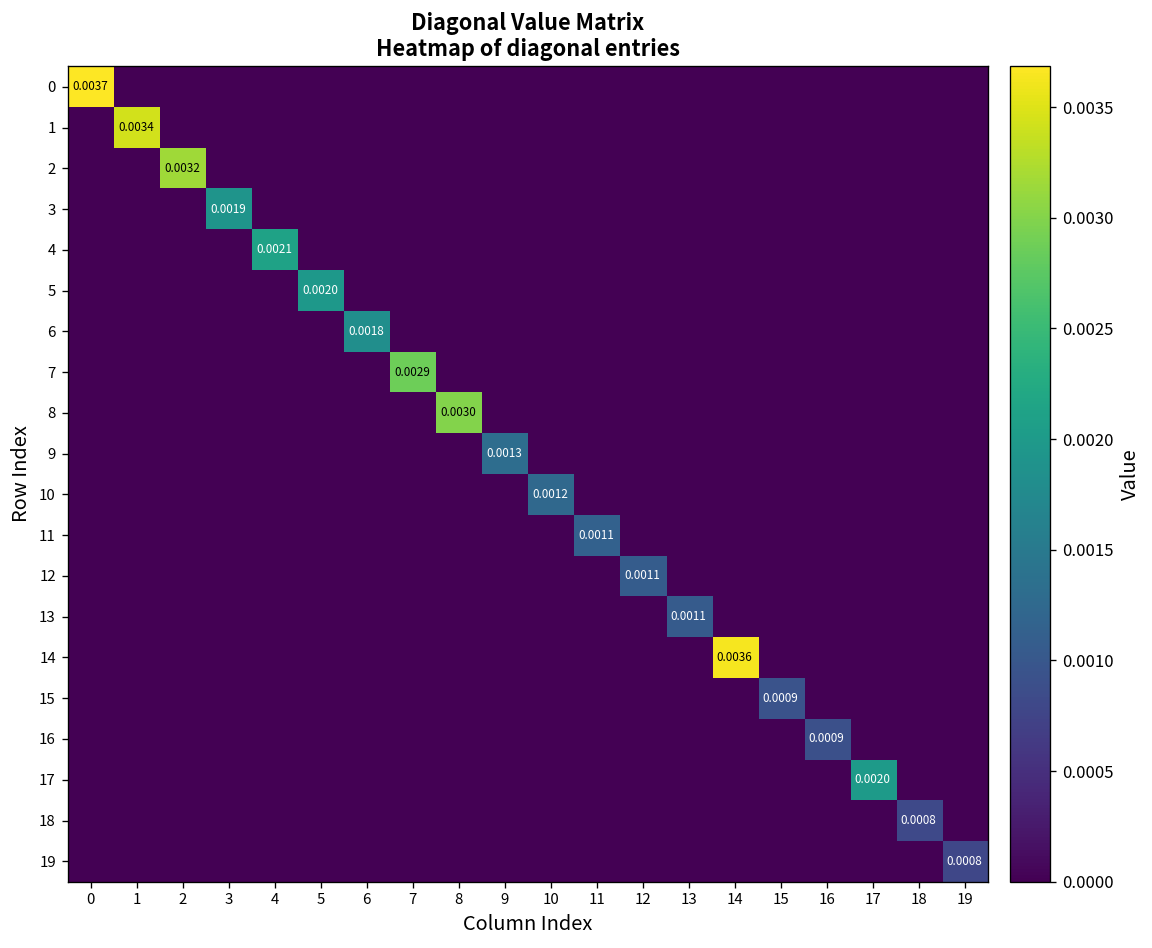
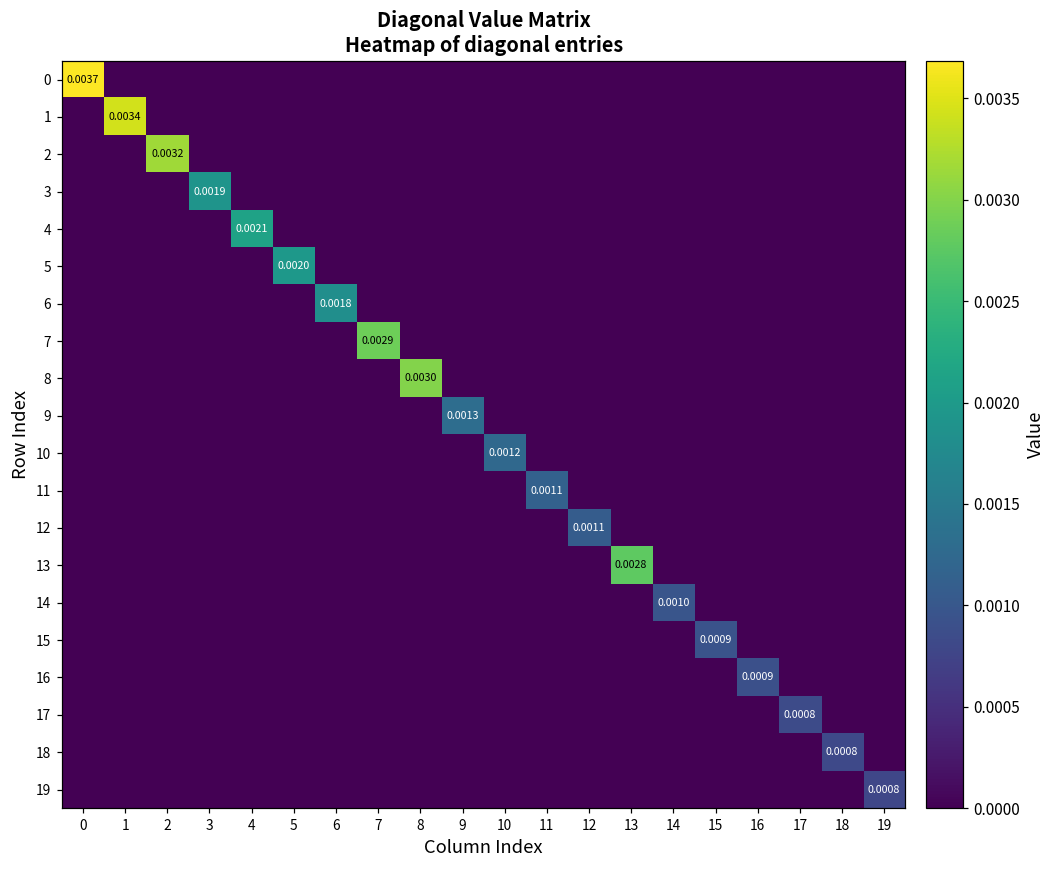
  {
    "0": {
      "0": 0.0037
    },
    "1": {
      "1": 0.0034
    },
    "2": {
      "2": 0.0032
    },
    "3": {
      "3": 0.0019
    },
    "4": {
      "4": 0.0021
    },
    "5": {
      "5": 0.0020
    },
    "6": {
      "6": 0.0018
    },
    "7": {
      "7": 0.0029
    },
    "8": {
      "8": 0.0030
    },
    "9": {
      "9": 0.0013
    },
    "10": {
      "10": 0.0012
    },
    "11": {
      "11": 0.0011
    },
    "12": {
      "12": 0.0011
    },
    "13": {
-     "13": 0.0011
+     "13": 0.0028
    },
    "14": {
-     "14": 0.0036
+     "14": 0.0010
    },
    "15": {
      "15": 0.0009
    },
    "16": {
      "16": 0.0009
    },
    "17": {
-     "17": 0.0020
+     "17": 0.0008
    },
    "18": {
      "18": 0.0008
    },
    "19": {
      "19": 0.0008
    }
  }
